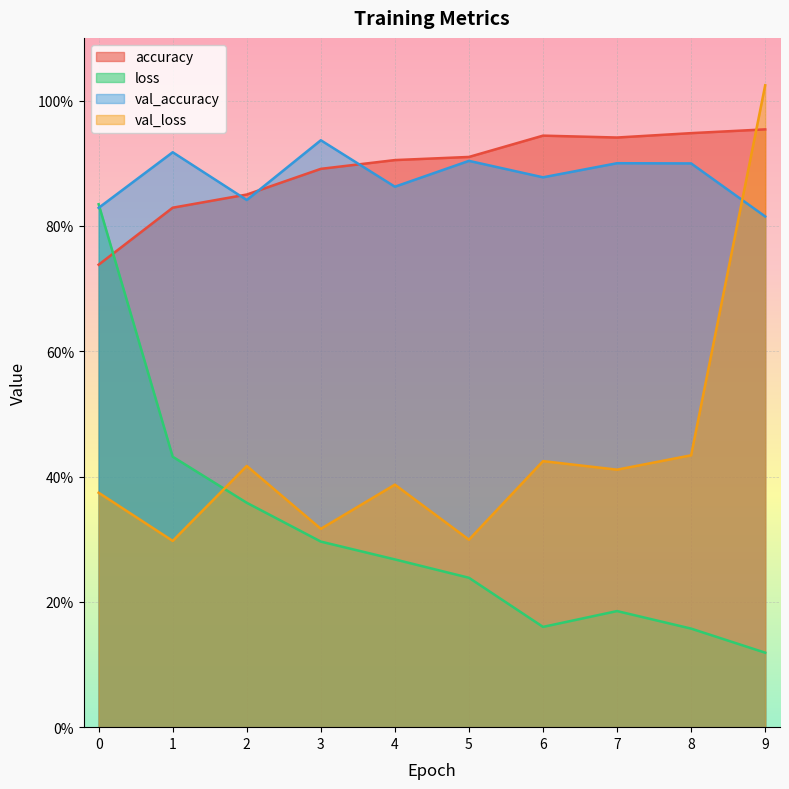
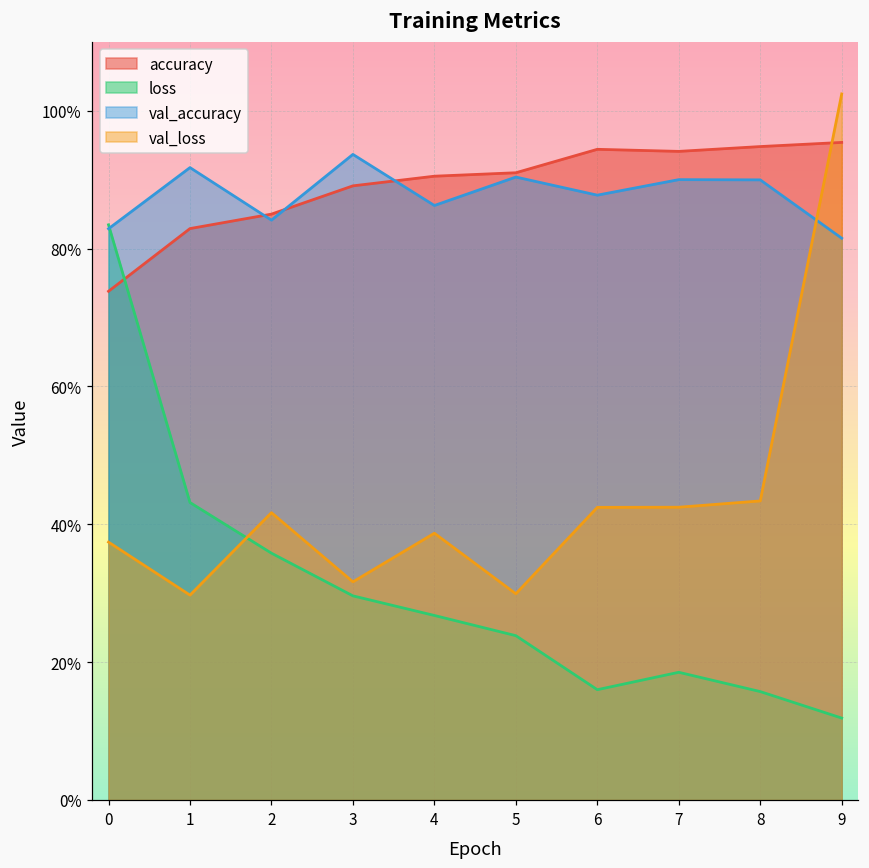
  {
    "accuracy": {
      "0": "74%",
      "1": "83%",
      "2": "85%",
      "3": "89%",
      "4": "90%",
      "5": "91%",
      "6": "94%",
      "7": "94%",
      "8": "95%",
      "9": "95%"
    },
    "loss": {
      "0": "83%",
      "1": "43%",
      "2": "36%",
      "3": "30%",
      "4": "27%",
      "5": "24%",
      "6": "16%",
      "7": "19%",
      "8": "16%",
      "9": "12%"
    },
    "val_accuracy": {
      "0": "83%",
      "1": "92%",
      "2": "84%",
      "3": "94%",
      "4": "86%",
      "5": "90%",
      "6": "88%",
      "7": "90%",
      "8": "90%",
      "9": "81%"
    },
    "val_loss": {
      "0": "37%",
      "1": "30%",
      "2": "42%",
      "3": "32%",
      "4": "39%",
      "5": "30%",
      "6": "42%",
-     "7": "41%",
+     "7": "42%",
      "8": "43%",
      "9": "102%"
    }
  }
